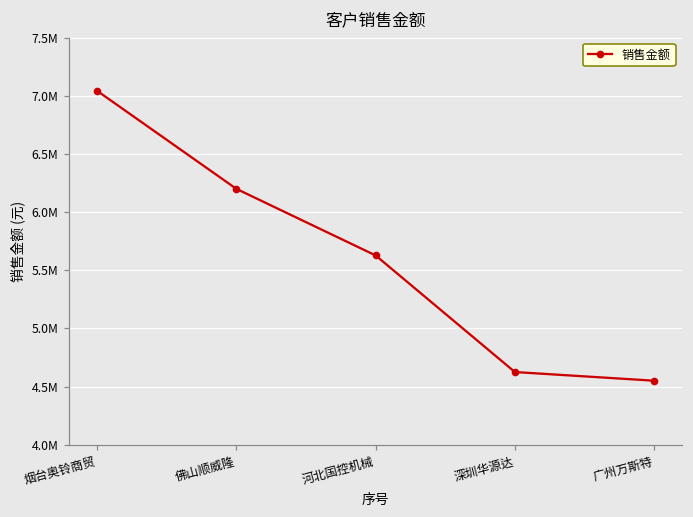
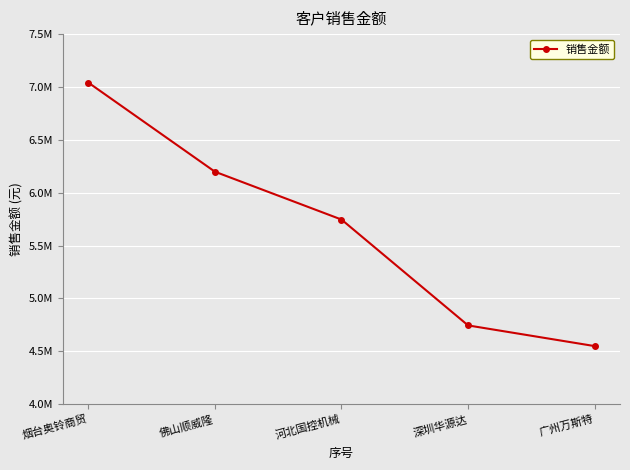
  {
    "烟台奥铃商贸": 7040000,
    "佛山顺威隆": 6200000,
-   "河北国控机械": 5630000,
-   "深圳华源达": 4620000,
+   "河北国控机械": 5750000,
+   "深圳华源达": 4750000,
    "广州万斯特": 4550000
  }
